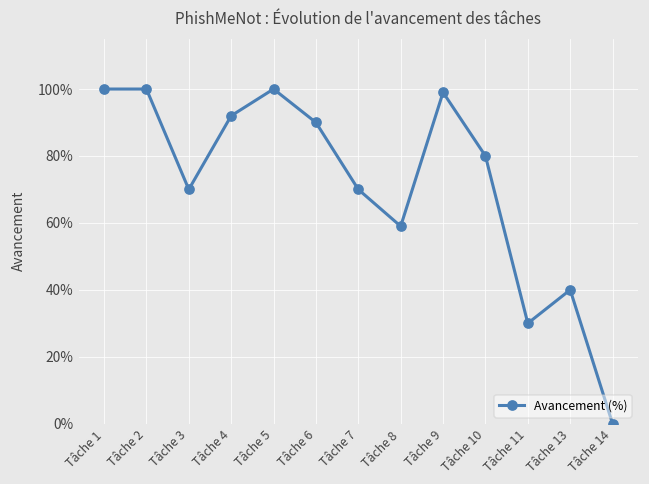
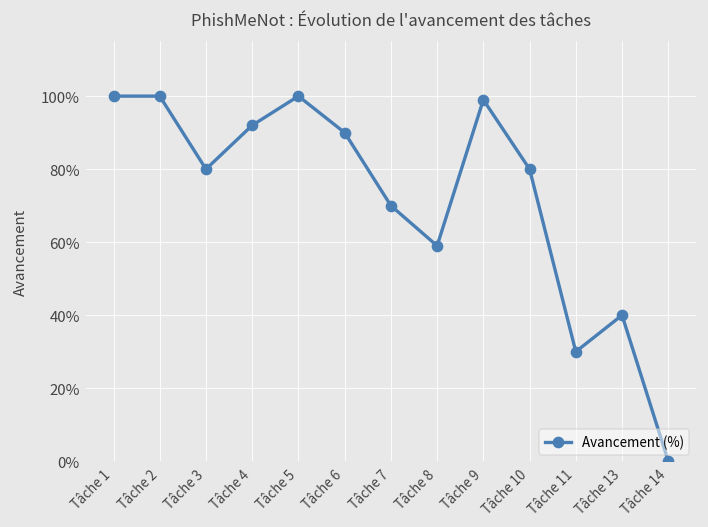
  {
    "Tâche 1": "100%",
    "Tâche 2": "100%",
-   "Tâche 3": "70%",
+   "Tâche 3": "80%",
    "Tâche 4": "92%",
    "Tâche 5": "100%",
    "Tâche 6": "90%",
    "Tâche 7": "70%",
    "Tâche 8": "59%",
    "Tâche 9": "99%",
    "Tâche 10": "80%",
    "Tâche 11": "30%",
    "Tâche 13": "40%",
    "Tâche 14": "0%"
  }
